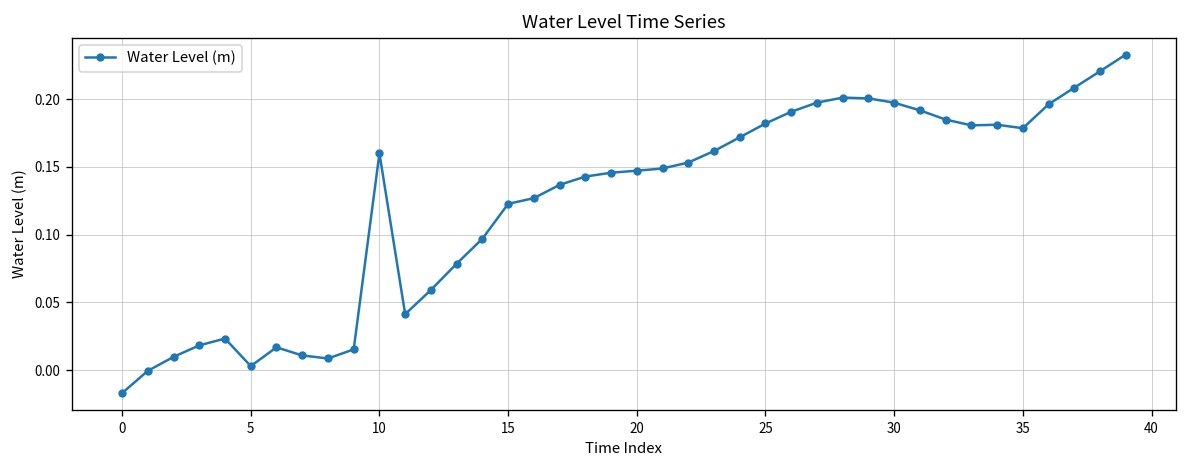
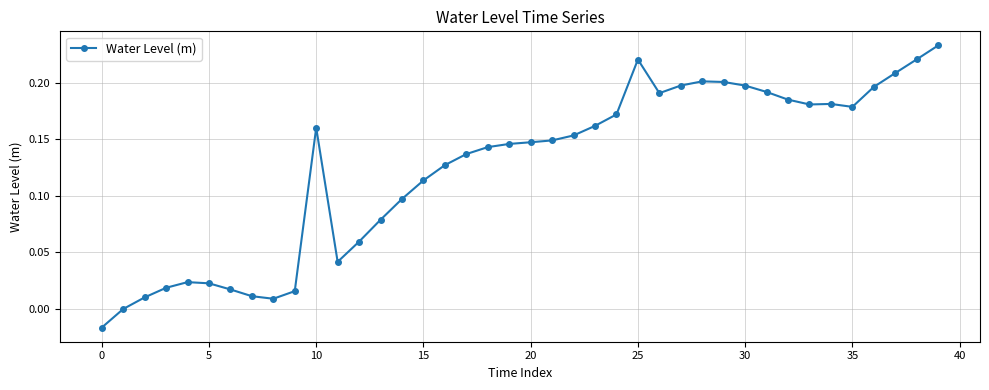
  {
    "0": -0.017,
-   "5": 0.003,
+   "5": 0.022,
    "10": 0.160,
-   "15": 0.123,
+   "15": 0.113,
    "20": 0.147,
-   "25": 0.182,
+   "25": 0.220,
    "30": 0.197,
    "35": 0.178
  }
